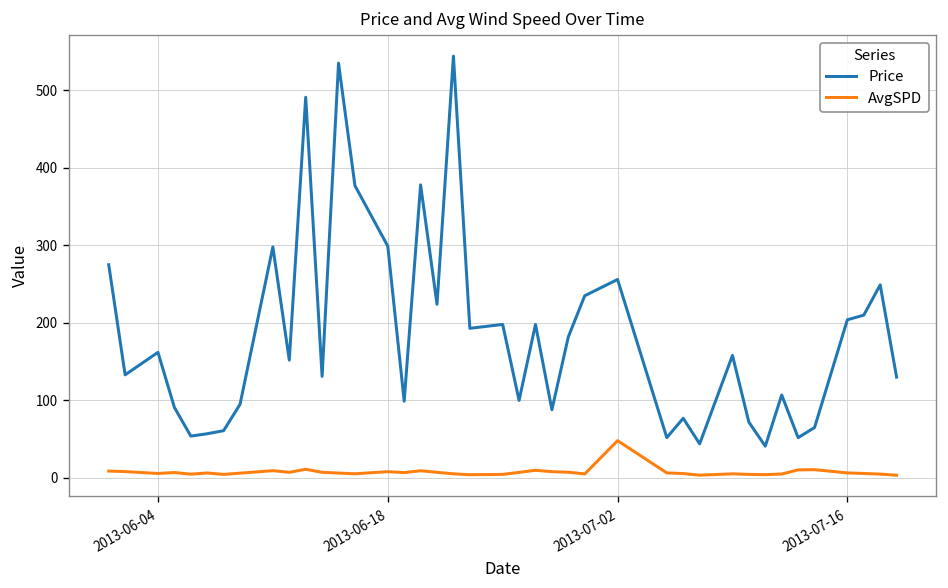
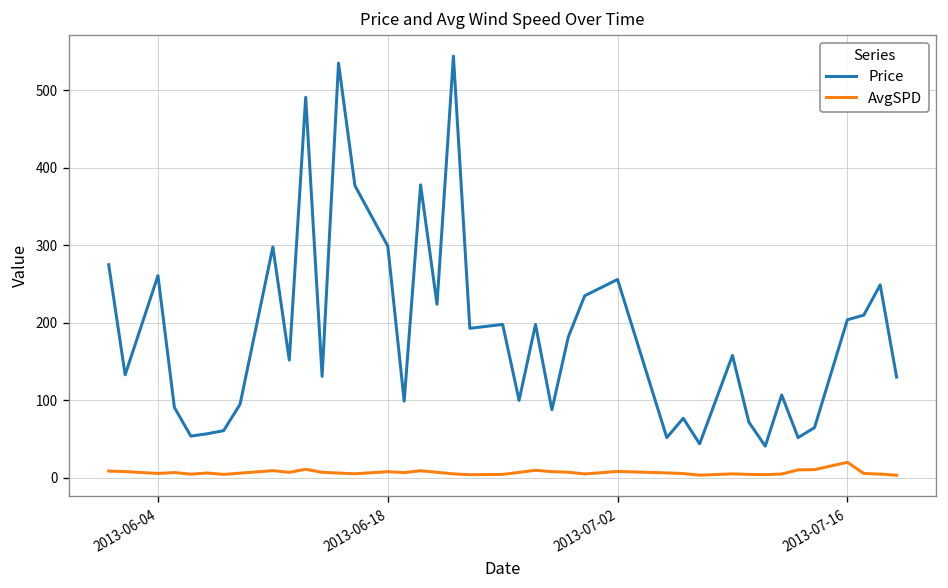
  {
    "Price": {
-     "2013-06-04": 160,
+     "2013-06-04": 260,
      "2013-06-18": 300,
      "2013-07-02": 260,
      "2013-07-16": 200
    },
    "AvgSPD": {
      "2013-06-04": 10,
      "2013-06-18": 10,
-     "2013-07-02": 50,
-     "2013-07-16": 10
+     "2013-07-02": 10,
+     "2013-07-16": 20
    }
  }
